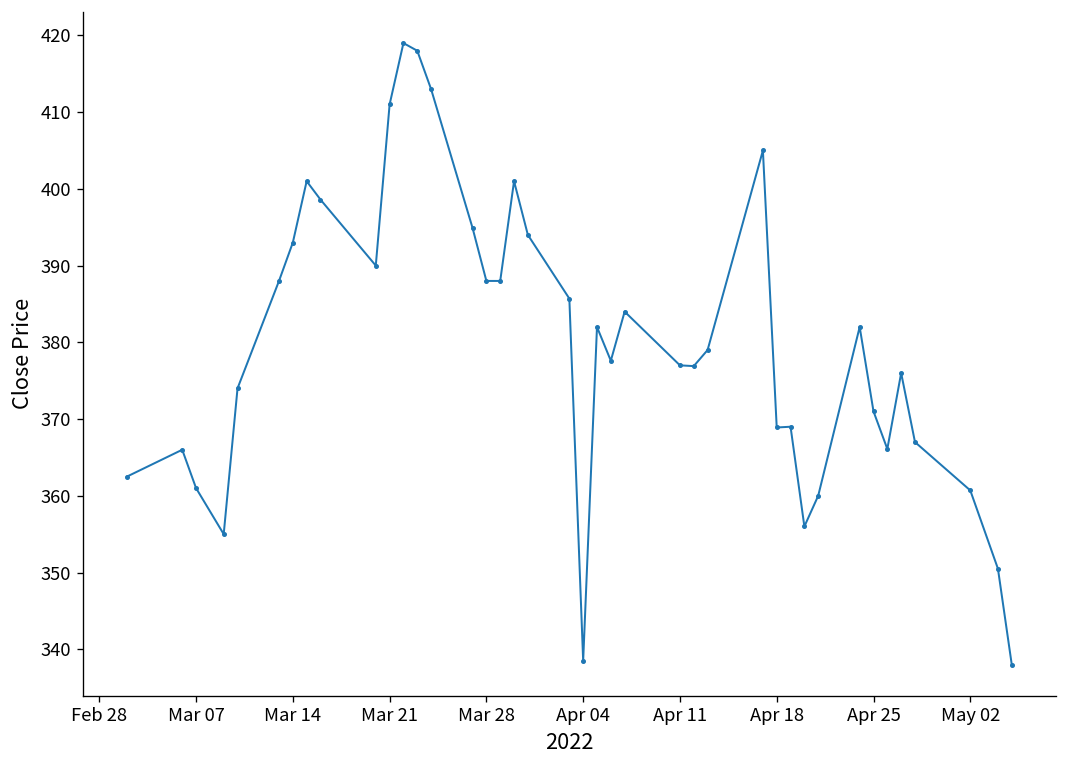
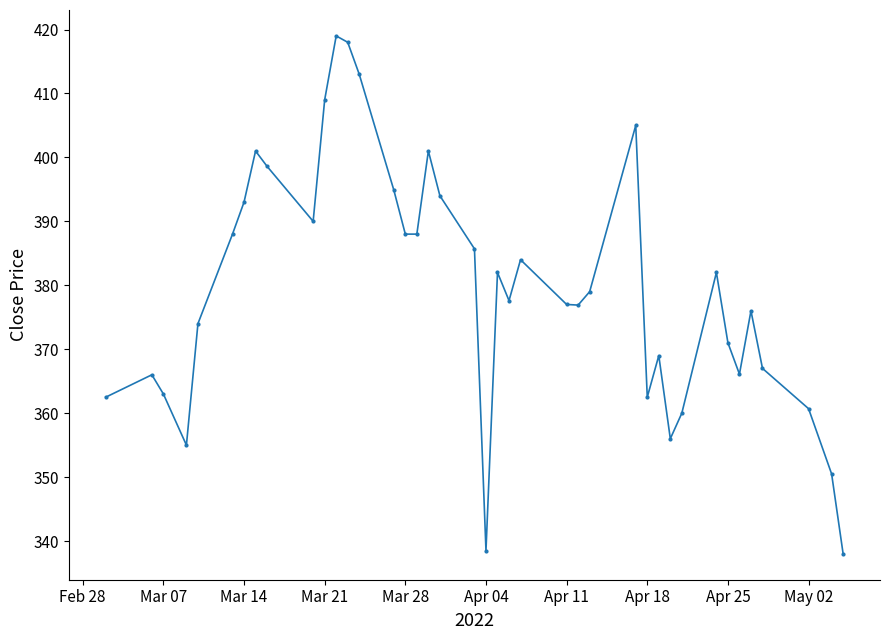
  {
-   "Mar 07": 361,
+   "Mar 07": 363,
    "Mar 14": 393,
-   "Mar 21": 411,
+   "Mar 21": 409,
    "Mar 28": 388,
    "Apr 04": 339,
    "Apr 11": 377,
-   "Apr 18": 369,
+   "Apr 18": 363,
    "Apr 25": 371,
    "May 02": 361
  }
